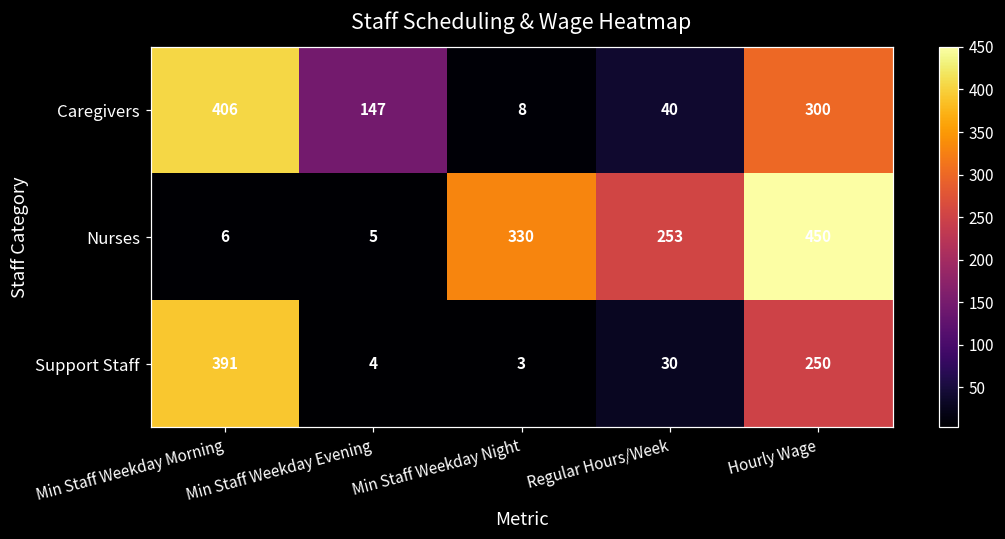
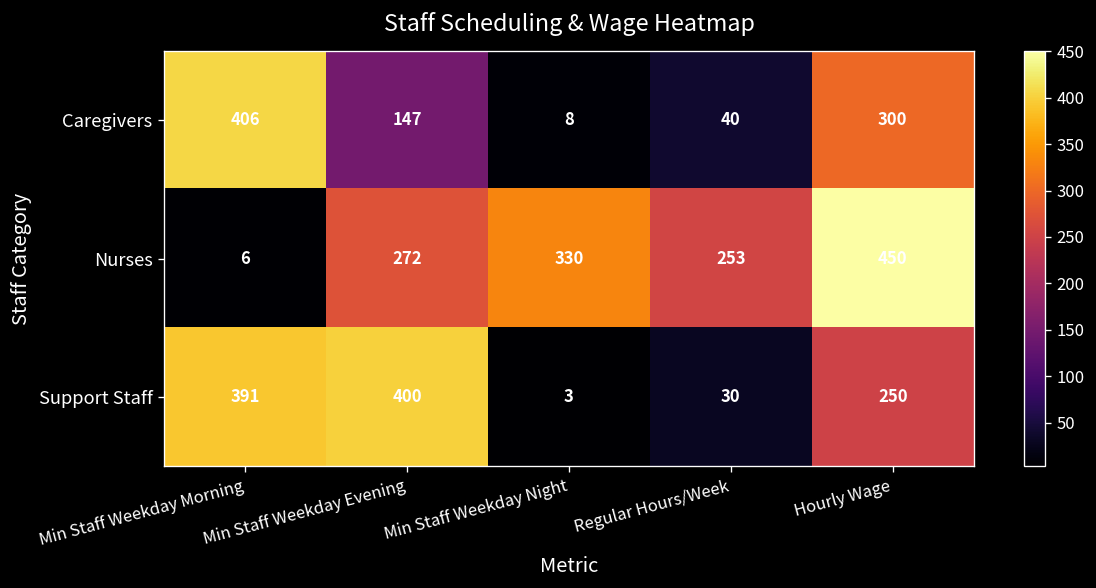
  {
    "Caregivers": {
      "Min Staff Weekday Morning": 406,
      "Min Staff Weekday Evening": 147,
      "Min Staff Weekday Night": 8,
      "Regular Hours/Week": 40,
      "Hourly Wage": 300
    },
    "Nurses": {
      "Min Staff Weekday Morning": 6,
-     "Min Staff Weekday Evening": 5,
+     "Min Staff Weekday Evening": 272,
      "Min Staff Weekday Night": 330,
      "Regular Hours/Week": 253,
      "Hourly Wage": 450
    },
    "Support Staff": {
      "Min Staff Weekday Morning": 391,
-     "Min Staff Weekday Evening": 4,
+     "Min Staff Weekday Evening": 400,
      "Min Staff Weekday Night": 3,
      "Regular Hours/Week": 30,
      "Hourly Wage": 250
    }
  }
